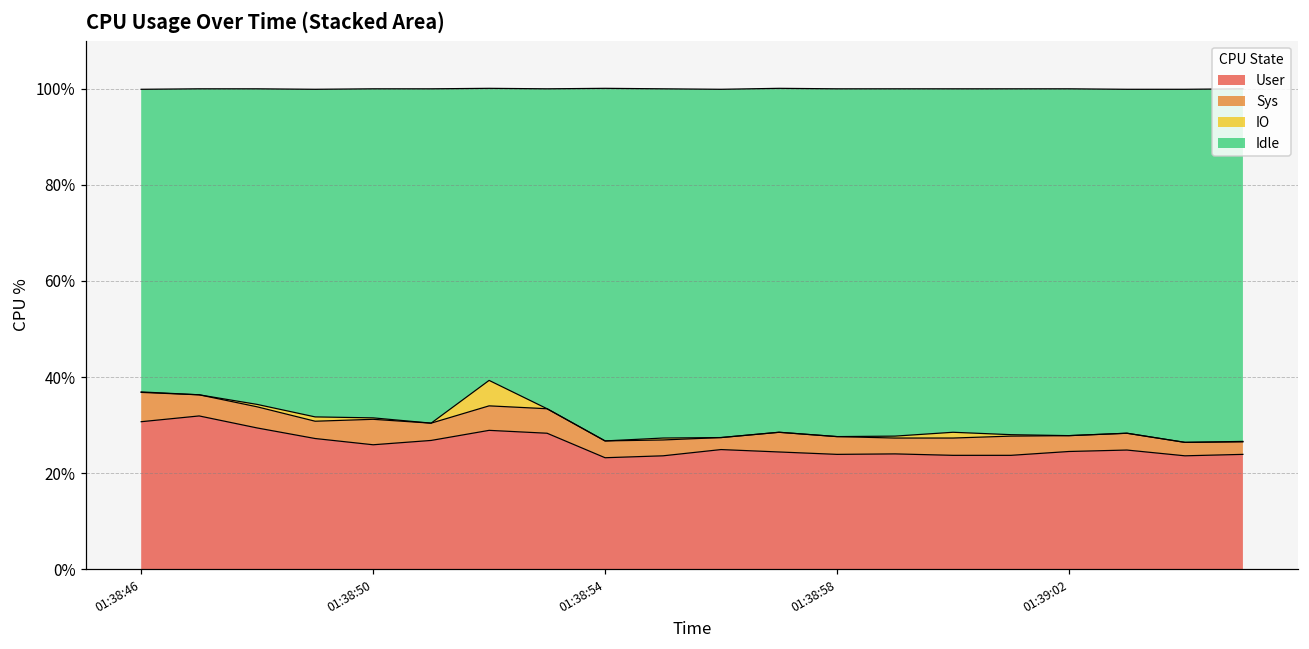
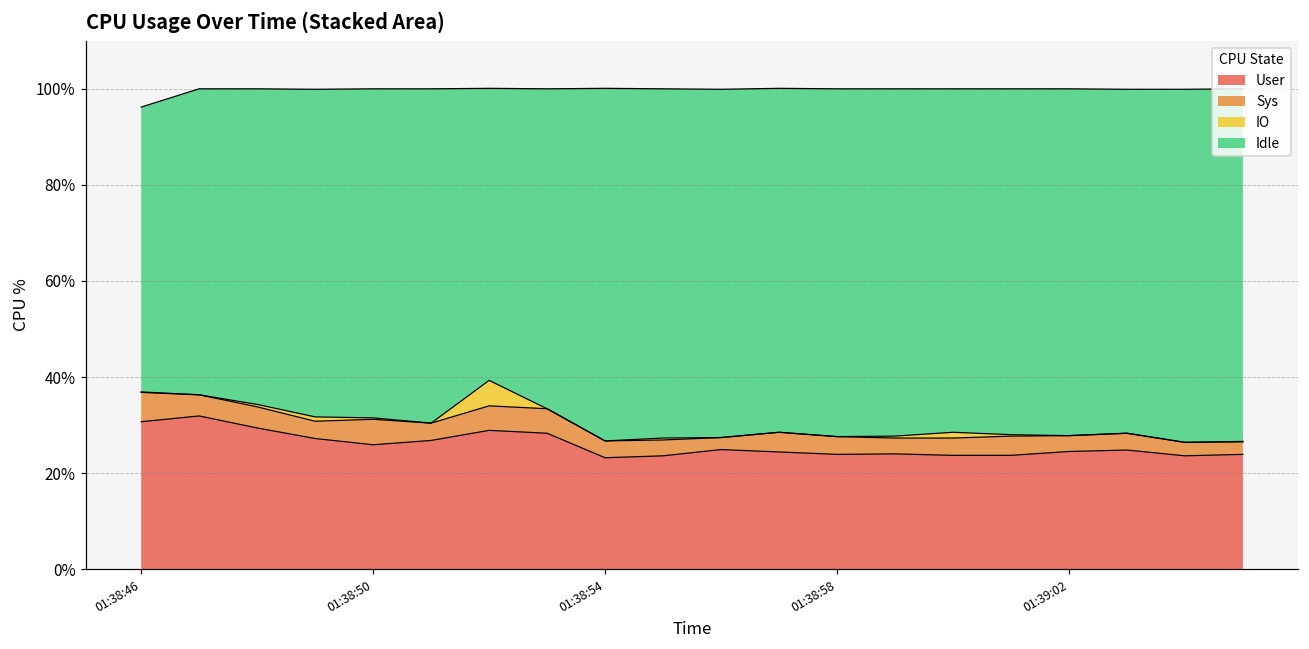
  {
    "Idle": {
-     "01:38:46": "63%",
+     "01:38:46": "59%",
      "01:38:50": "69%",
      "01:38:54": "73%",
      "01:38:58": "72%",
      "01:39:02": "72%"
    }
  }
